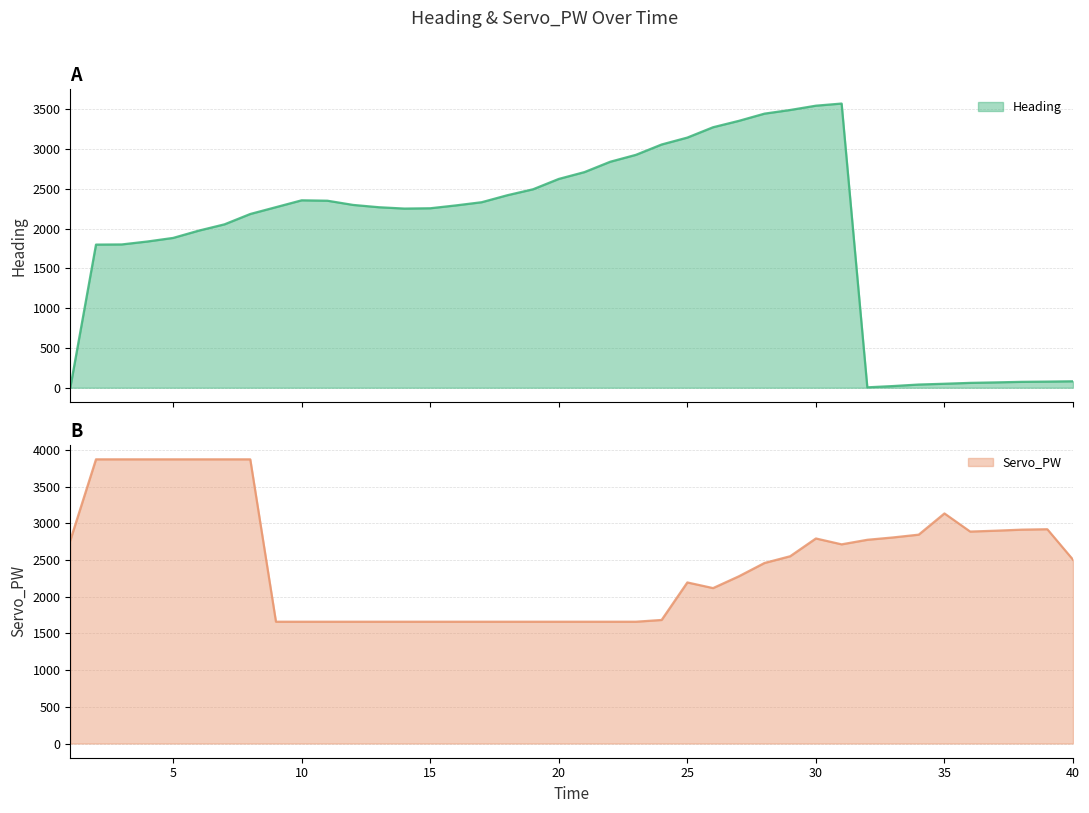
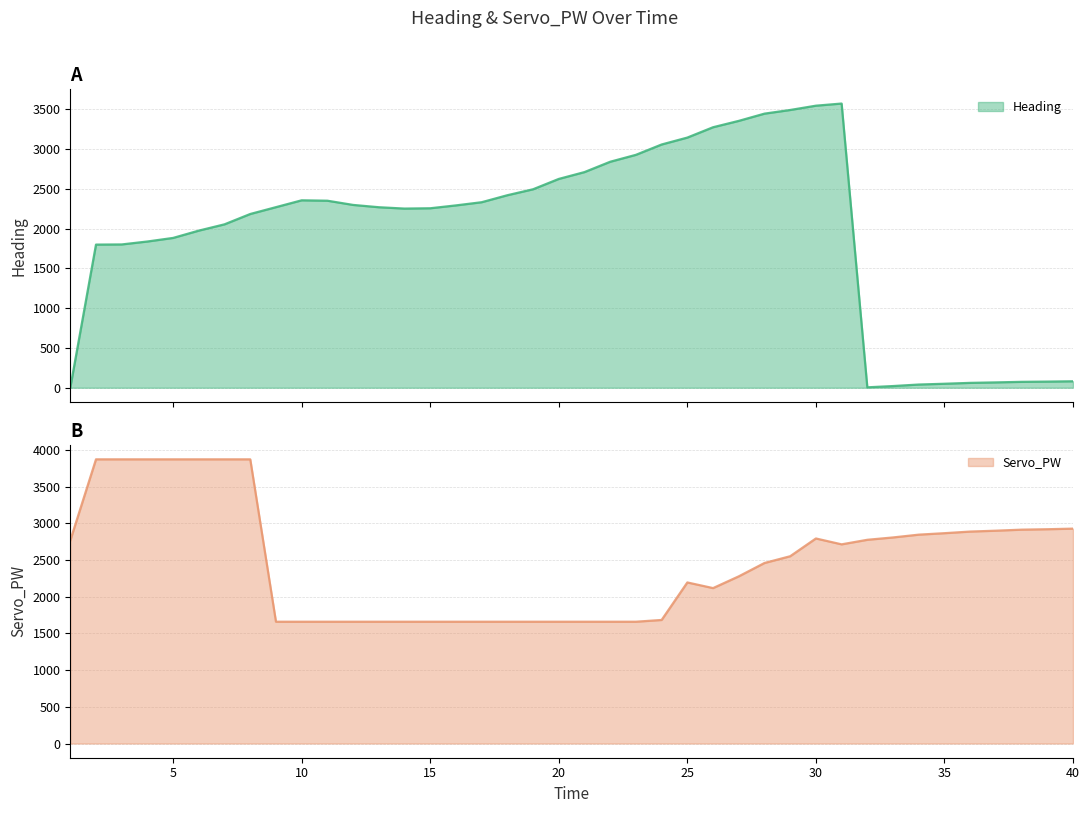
  {
    "B": {
      "5": 3900,
      "10": 1700,
      "15": 1700,
      "20": 1700,
      "25": 2200,
      "30": 2800,
-     "35": 3100,
-     "40": 2500
+     "35": 2900,
+     "40": 2900
    }
  }
